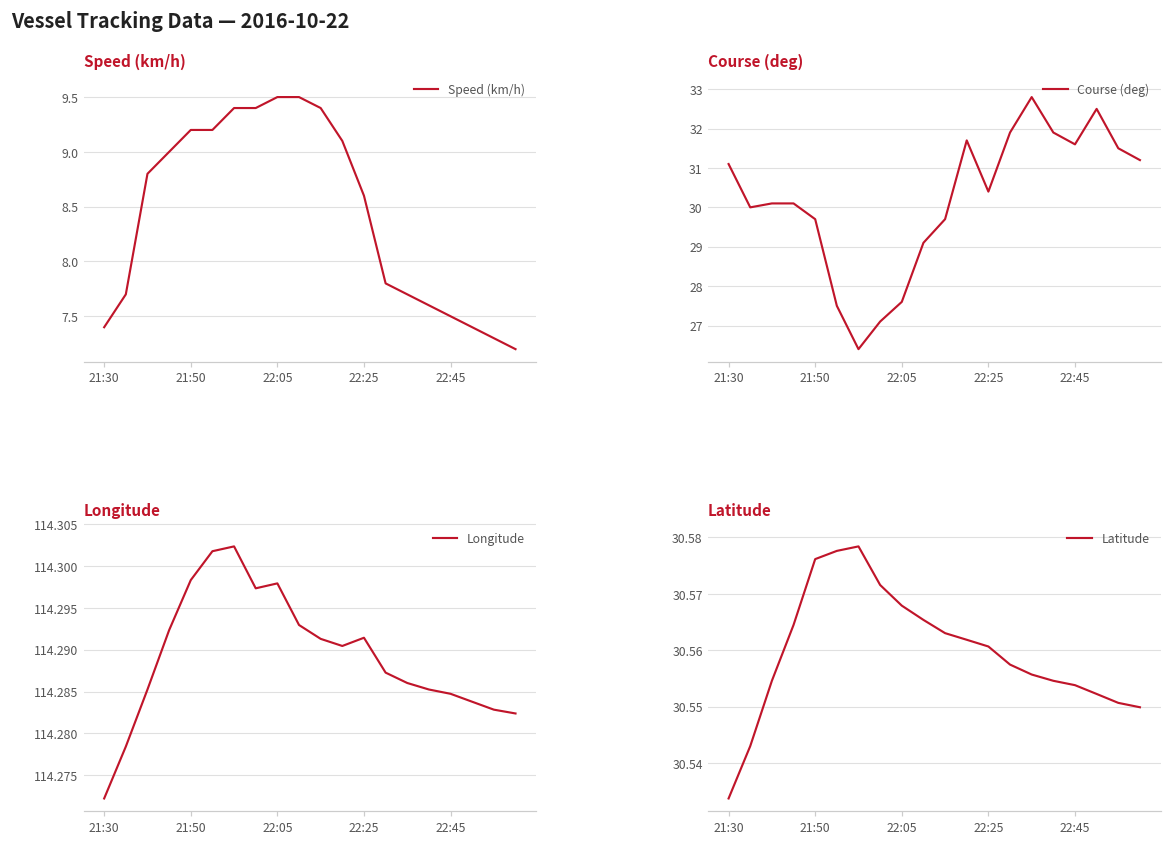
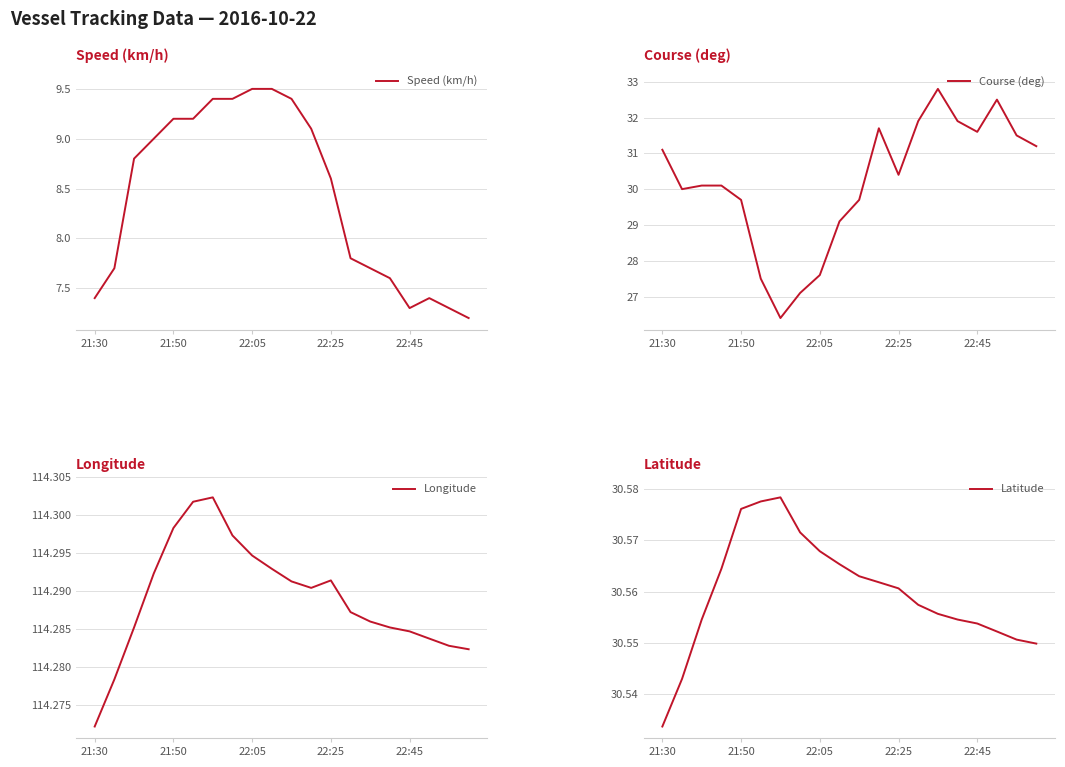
  {
    "Speed (km/h)": {
      "21:30": 7.4,
      "21:50": 9.2,
      "22:05": 9.5,
      "22:25": 8.6,
-     "22:45": 7.5
+     "22:45": 7.3
    },
    "Course (deg)": {
      "21:30": 31.1,
      "21:50": 29.7,
      "22:05": 27.6,
      "22:25": 30.4,
      "22:45": 31.6
    },
    "Longitude": {
      "21:30": 114.272,
      "21:50": 114.298,
-     "22:05": 114.298,
+     "22:05": 114.295,
      "22:25": 114.291,
      "22:45": 114.285
    },
    "Latitude": {
      "21:30": 30.534,
      "21:50": 30.576,
      "22:05": 30.568,
      "22:25": 30.561,
      "22:45": 30.554
    }
  }
